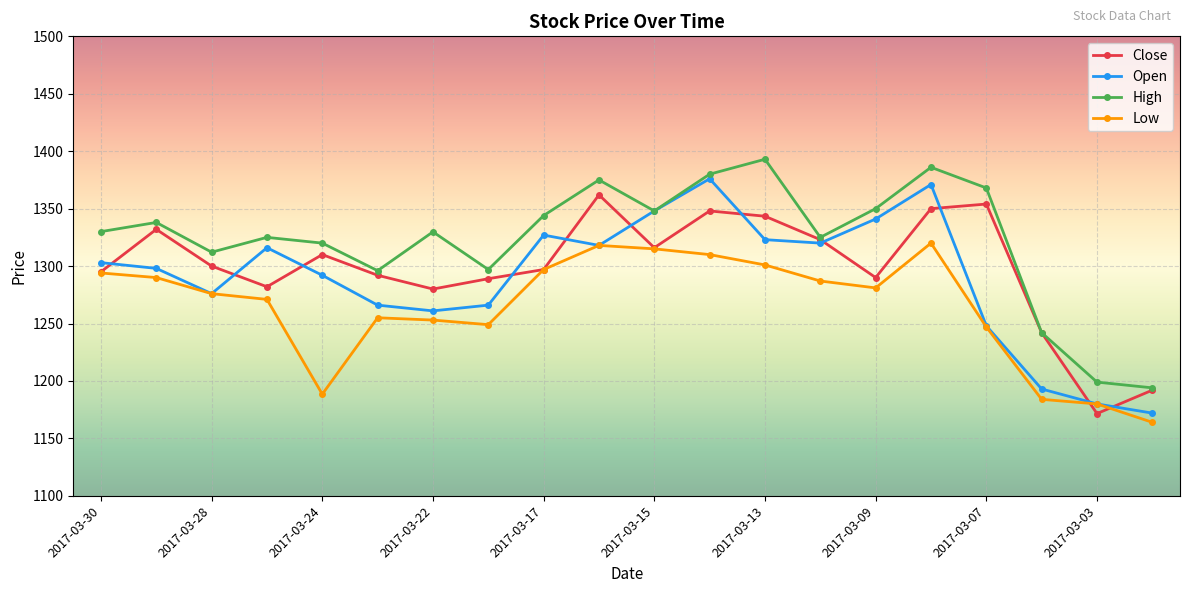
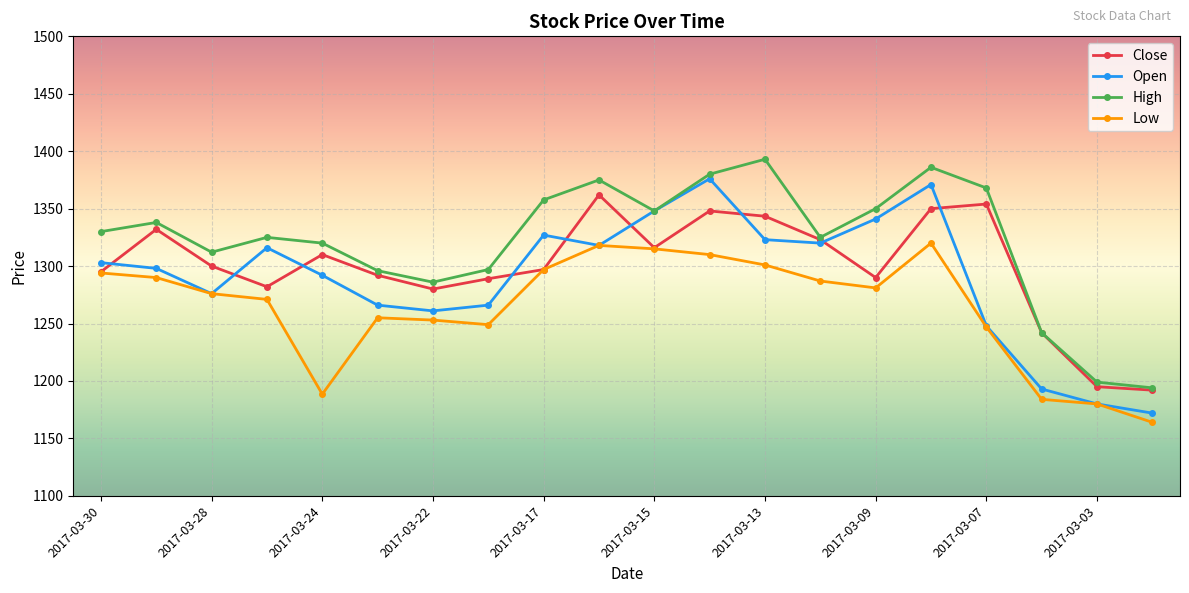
  {
    "Close": {
      "2017-03-28": 1300,
      "2017-03-24": 1310,
      "2017-03-22": 1280,
      "2017-03-13": 1343,
      "2017-03-09": 1290,
      "2017-03-07": 1354,
-     "2017-03-03": 1172
+     "2017-03-03": 1195
    },
    "Open": {
      "2017-03-30": 1303,
      "2017-03-24": 1292,
      "2017-03-22": 1261,
      "2017-03-17": 1327,
      "2017-03-13": 1323,
      "2017-03-09": 1341
    },
    "High": {
      "2017-03-30": 1330,
      "2017-03-28": 1312,
      "2017-03-24": 1320,
-     "2017-03-22": 1330,
-     "2017-03-17": 1344,
+     "2017-03-22": 1286,
+     "2017-03-17": 1358,
      "2017-03-13": 1393,
      "2017-03-09": 1350,
      "2017-03-07": 1368,
      "2017-03-03": 1199
    },
    "Low": {
      "2017-03-24": 1189,
      "2017-03-22": 1253,
      "2017-03-13": 1301,
      "2017-03-09": 1281
    }
  }
